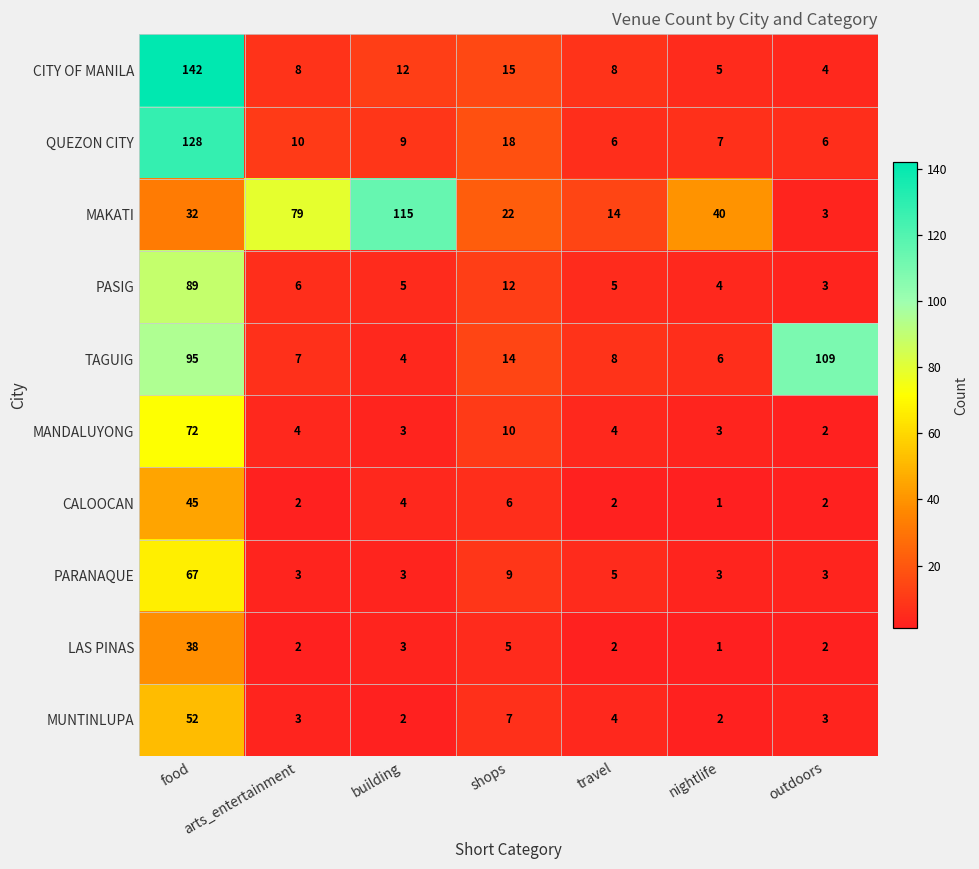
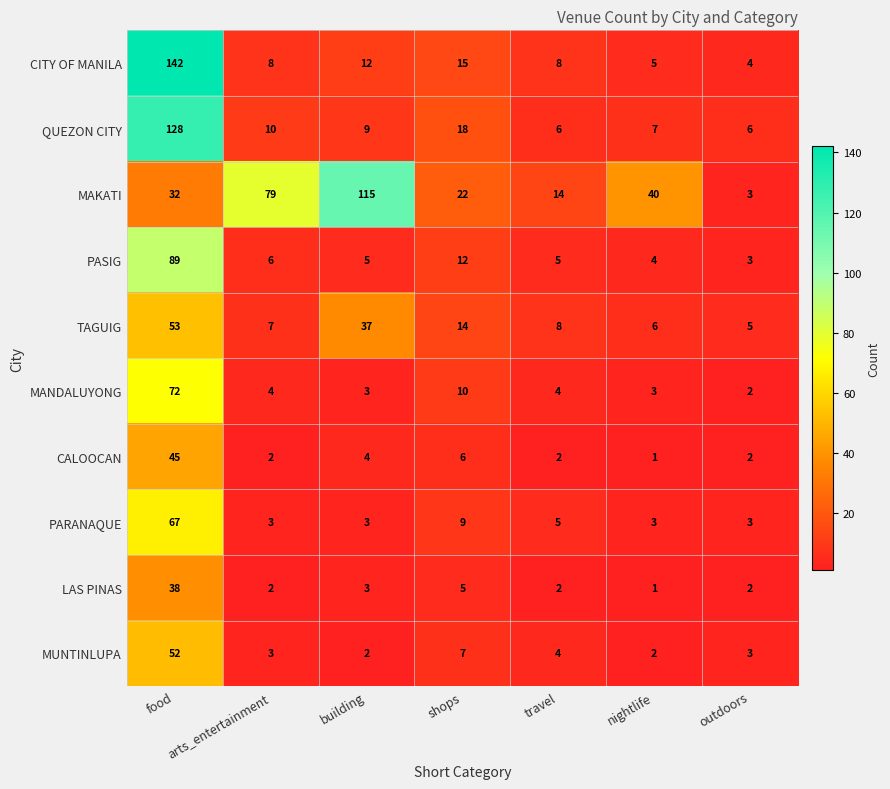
  {
    "CITY OF MANILA": {
      "food": 142,
      "arts_entertainment": 8,
      "building": 12,
      "shops": 15,
      "travel": 8,
      "nightlife": 5,
      "outdoors": 4
    },
    "QUEZON CITY": {
      "food": 128,
      "arts_entertainment": 10,
      "building": 9,
      "shops": 18,
      "travel": 6,
      "nightlife": 7,
      "outdoors": 6
    },
    "MAKATI": {
      "food": 32,
      "arts_entertainment": 79,
      "building": 115,
      "shops": 22,
      "travel": 14,
      "nightlife": 40,
      "outdoors": 3
    },
    "PASIG": {
      "food": 89,
      "arts_entertainment": 6,
      "building": 5,
      "shops": 12,
      "travel": 5,
      "nightlife": 4,
      "outdoors": 3
    },
    "TAGUIG": {
-     "food": 95,
+     "food": 53,
      "arts_entertainment": 7,
-     "building": 4,
+     "building": 37,
      "shops": 14,
      "travel": 8,
      "nightlife": 6,
-     "outdoors": 109
+     "outdoors": 5
    },
    "MANDALUYONG": {
      "food": 72,
      "arts_entertainment": 4,
      "building": 3,
      "shops": 10,
      "travel": 4,
      "nightlife": 3,
      "outdoors": 2
    },
    "CALOOCAN": {
      "food": 45,
      "arts_entertainment": 2,
      "building": 4,
      "shops": 6,
      "travel": 2,
      "nightlife": 1,
      "outdoors": 2
    },
    "PARANAQUE": {
      "food": 67,
      "arts_entertainment": 3,
      "building": 3,
      "shops": 9,
      "travel": 5,
      "nightlife": 3,
      "outdoors": 3
    },
    "LAS PINAS": {
      "food": 38,
      "arts_entertainment": 2,
      "building": 3,
      "shops": 5,
      "travel": 2,
      "nightlife": 1,
      "outdoors": 2
    },
    "MUNTINLUPA": {
      "food": 52,
      "arts_entertainment": 3,
      "building": 2,
      "shops": 7,
      "travel": 4,
      "nightlife": 2,
      "outdoors": 3
    }
  }
